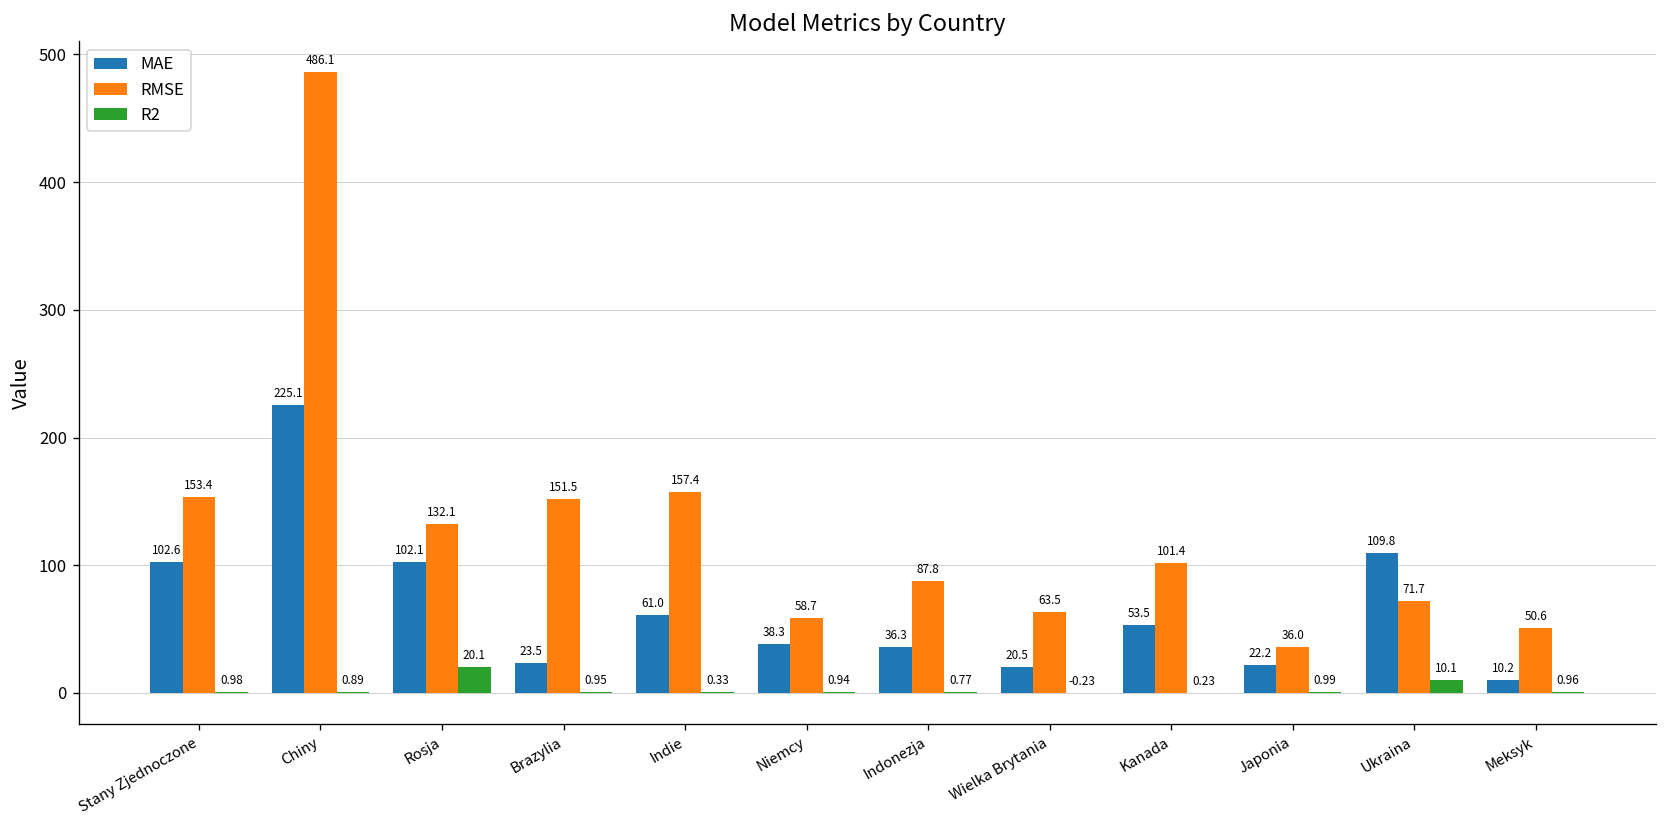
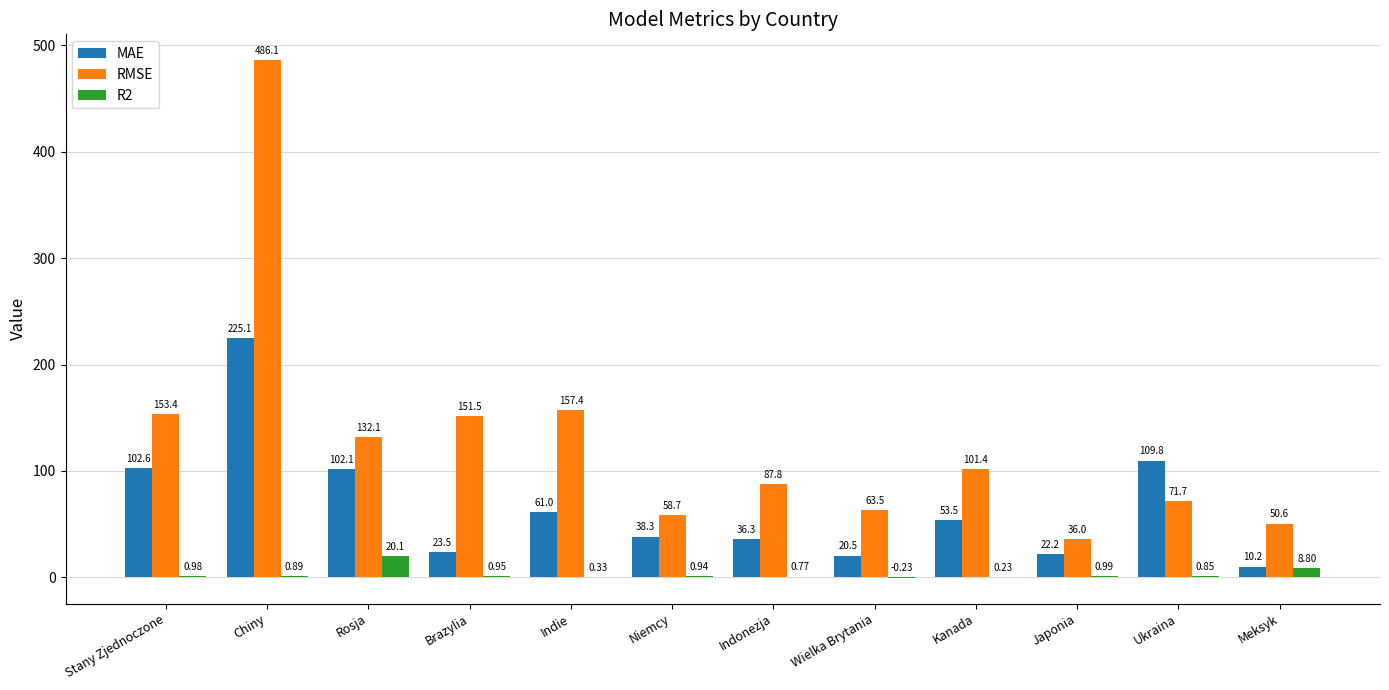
  {
    "MAE": {
      "Stany Zjednoczone": 102.6,
      "Chiny": 225.1,
      "Rosja": 102.1,
      "Brazylia": 23.5,
      "Indie": 61.0,
      "Niemcy": 38.3,
      "Indonezja": 36.3,
      "Wielka Brytania": 20.5,
      "Kanada": 53.5,
      "Japonia": 22.2,
      "Ukraina": 109.8,
      "Meksyk": 10.2
    },
    "RMSE": {
      "Stany Zjednoczone": 153.4,
      "Chiny": 486.1,
      "Rosja": 132.1,
      "Brazylia": 151.5,
      "Indie": 157.4,
      "Niemcy": 58.7,
      "Indonezja": 87.8,
      "Wielka Brytania": 63.5,
      "Kanada": 101.4,
      "Japonia": 36.0,
      "Ukraina": 71.7,
      "Meksyk": 50.6
    },
    "R2": {
      "Stany Zjednoczone": 0.98,
      "Chiny": 0.89,
      "Rosja": 20.1,
      "Brazylia": 0.95,
      "Indie": 0.33,
      "Niemcy": 0.94,
      "Indonezja": 0.77,
      "Wielka Brytania": -0.23,
      "Kanada": 0.23,
      "Japonia": 0.99,
-     "Ukraina": 10.1,
-     "Meksyk": 0.96
+     "Ukraina": 0.85,
+     "Meksyk": 8.80
    }
  }
